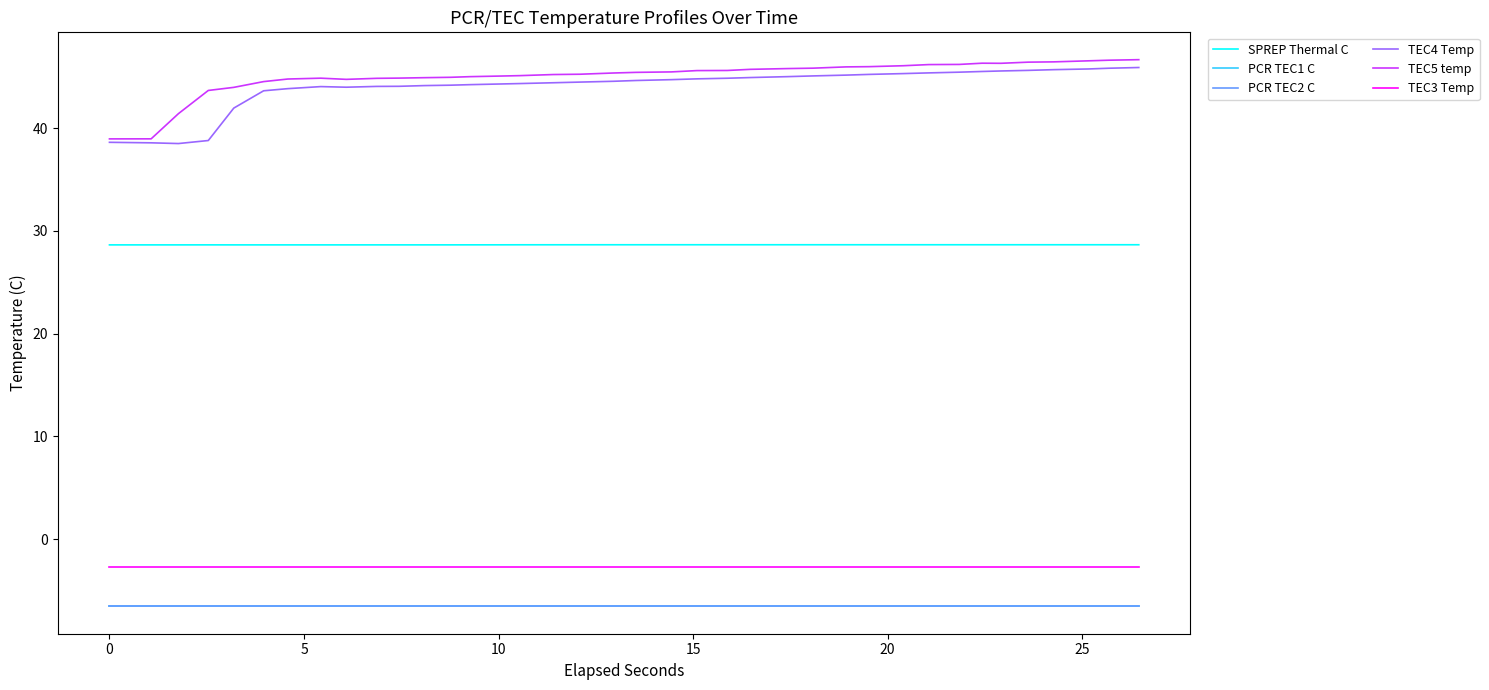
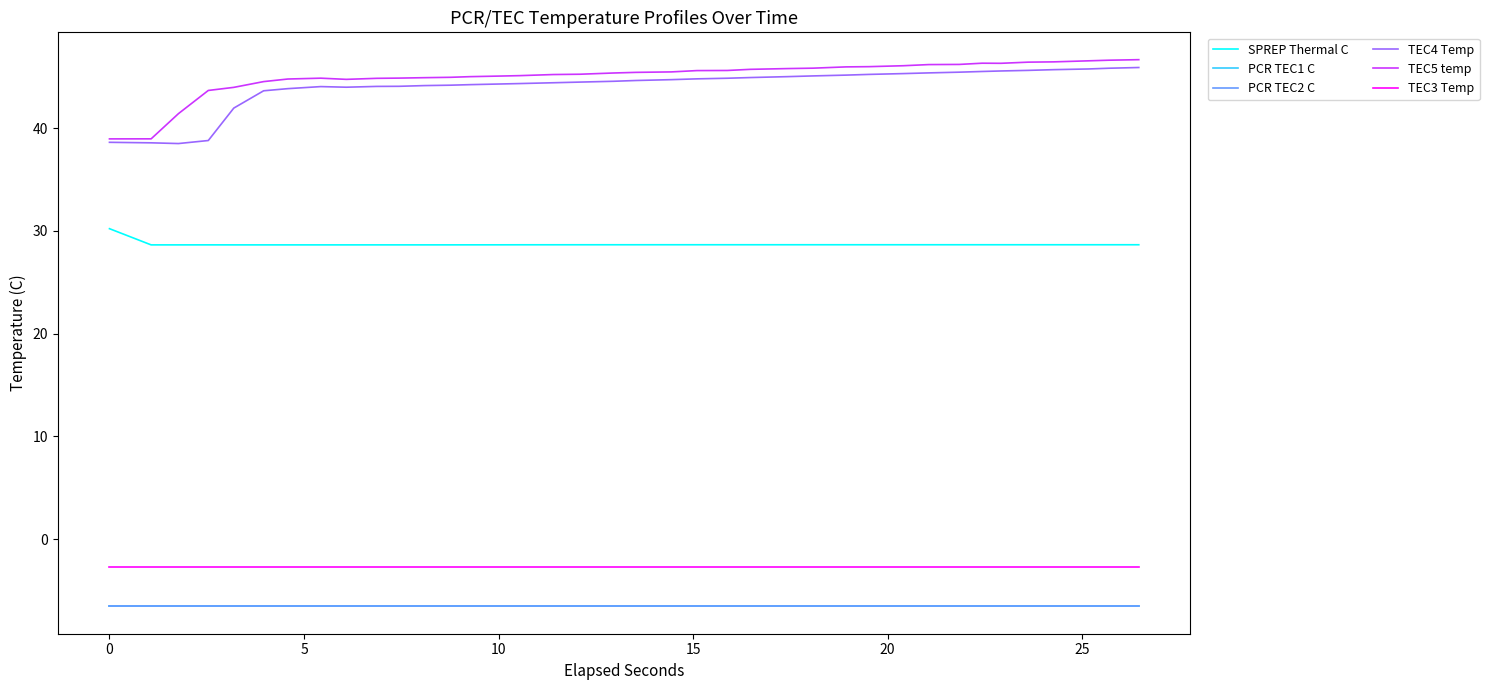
  {
    "SPREP Thermal C": {
-     "0": 28.6
+     "0": 30.2
    },
    "PCR TEC2 C": {
      "0": -6.5
    },
    "TEC4 Temp": {
      "0": 38.6
    },
    "TEC5 temp": {
      "0": 39.0
    },
    "TEC3 Temp": {
      "0": -2.7
    }
  }
